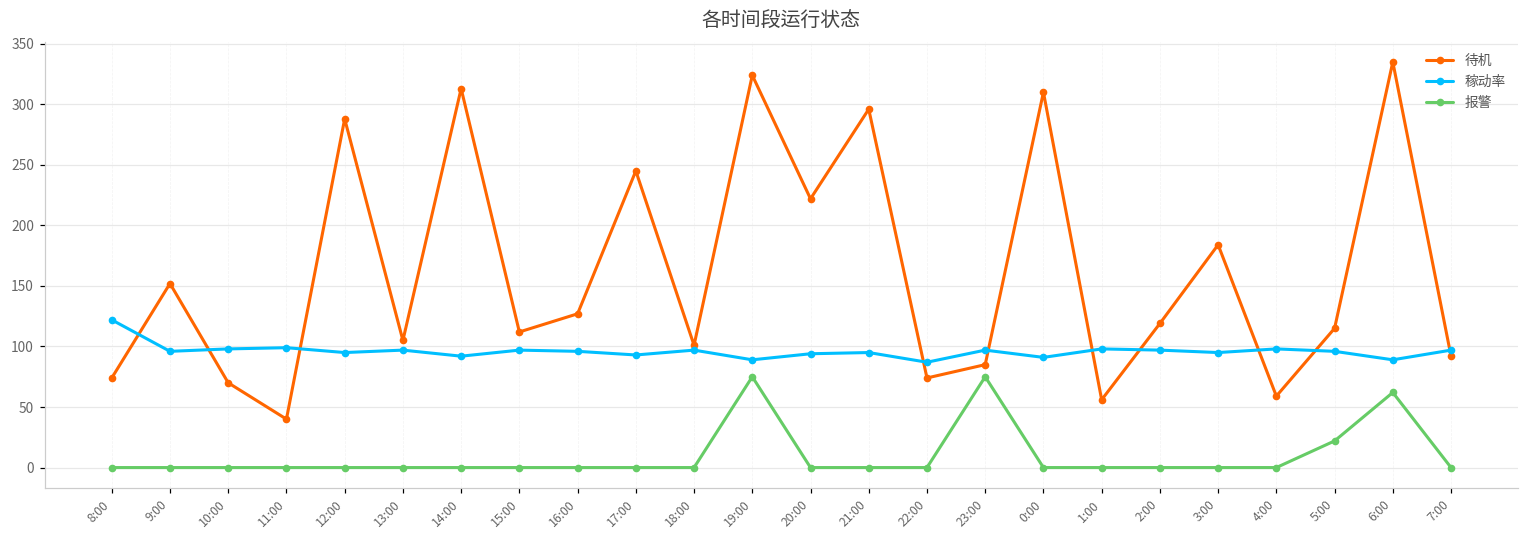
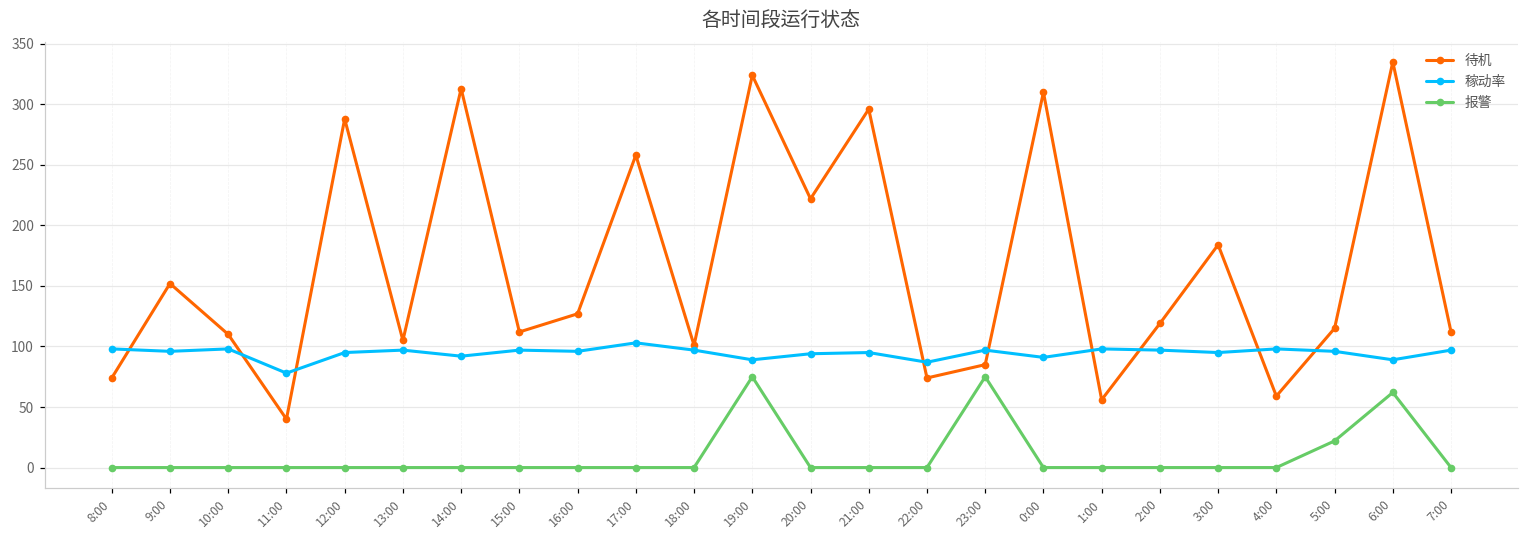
  {
    "待机": {
      "8:00": 74,
      "9:00": 152,
-     "10:00": 70,
+     "10:00": 110,
      "11:00": 40,
      "12:00": 288,
      "13:00": 105,
      "14:00": 313,
      "15:00": 112,
      "16:00": 127,
-     "17:00": 245,
+     "17:00": 258,
      "18:00": 101,
      "19:00": 324,
      "20:00": 222,
      "21:00": 296,
      "22:00": 74,
      "23:00": 85,
      "0:00": 310,
      "1:00": 56,
      "2:00": 119,
      "3:00": 184,
      "4:00": 59,
      "5:00": 115,
      "6:00": 335,
-     "7:00": 92
+     "7:00": 112
    },
    "稼动率": {
-     "8:00": 122,
+     "8:00": 98,
      "9:00": 96,
      "10:00": 98,
-     "11:00": 99,
+     "11:00": 78,
      "12:00": 95,
      "13:00": 97,
      "14:00": 92,
      "15:00": 97,
      "16:00": 96,
-     "17:00": 93,
+     "17:00": 103,
      "18:00": 97,
      "19:00": 89,
      "20:00": 94,
      "21:00": 95,
      "22:00": 87,
      "23:00": 97,
      "0:00": 91,
      "1:00": 98,
      "2:00": 97,
      "3:00": 95,
      "4:00": 98,
      "5:00": 96,
      "6:00": 89,
      "7:00": 97
    },
    "报警": {
      "8:00": 0,
      "9:00": 0,
      "10:00": 0,
      "11:00": 0,
      "12:00": 0,
      "13:00": 0,
      "14:00": 0,
      "15:00": 0,
      "16:00": 0,
      "17:00": 0,
      "18:00": 0,
      "19:00": 75,
      "20:00": 0,
      "21:00": 0,
      "22:00": 0,
      "23:00": 75,
      "0:00": 0,
      "1:00": 0,
      "2:00": 0,
      "3:00": 0,
      "4:00": 0,
      "5:00": 22,
      "6:00": 62,
      "7:00": 0
    }
  }
